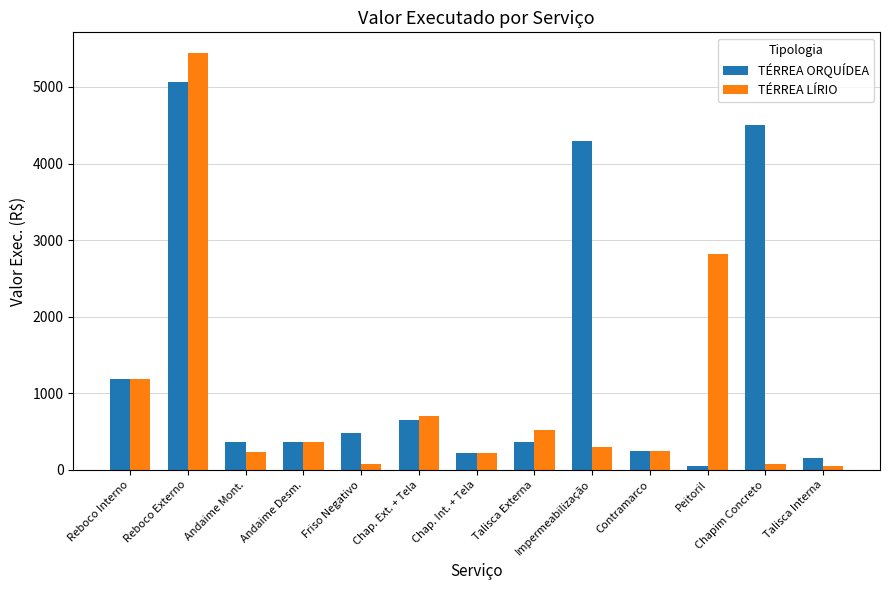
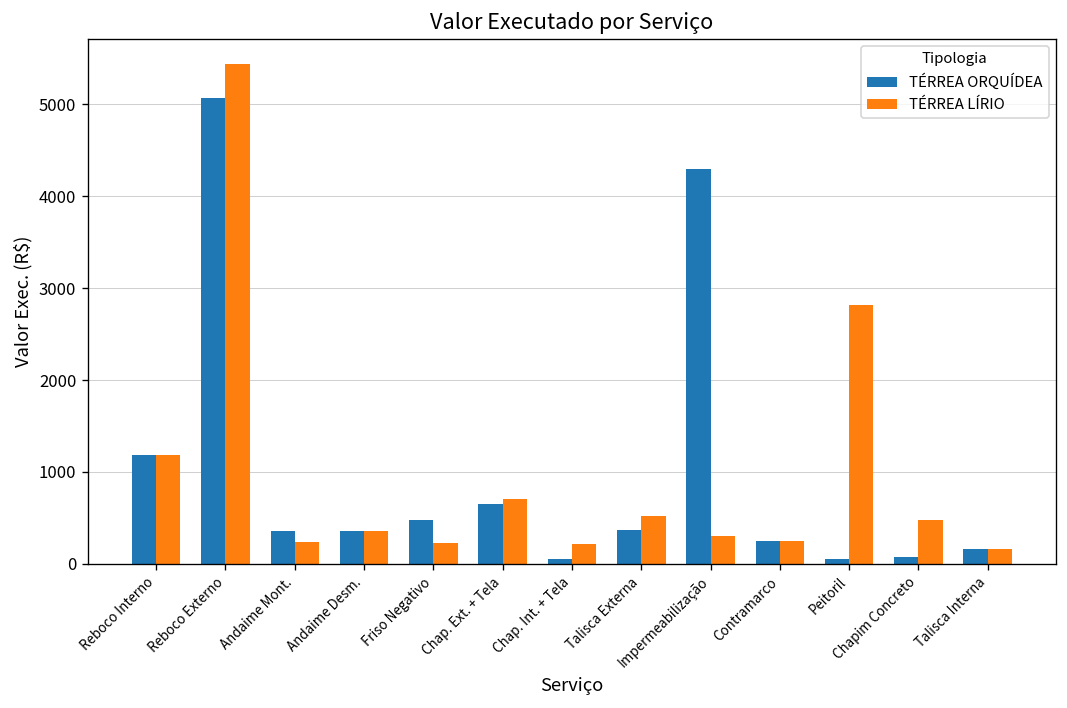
  {
    "TÉRREA ORQUÍDEA": {
      "Reboco Interno": 1200,
      "Reboco Externo": 5100,
      "Andaime Mont.": 400,
      "Andaime Desm.": 400,
      "Friso Negativo": 500,
      "Chap. Ext. + Tela": 700,
-     "Chap. Int. + Tela": 200,
+     "Chap. Int. + Tela": 100,
      "Talisca Externa": 400,
      "Impermeabilização": 4300,
      "Contramarco": 300,
      "Peitoril": 0,
-     "Chapim Concreto": 4500,
+     "Chapim Concreto": 100,
      "Talisca Interna": 200
    },
    "TÉRREA LÍRIO": {
      "Reboco Interno": 1200,
      "Reboco Externo": 5400,
      "Andaime Mont.": 200,
      "Andaime Desm.": 400,
-     "Friso Negativo": 100,
+     "Friso Negativo": 200,
      "Chap. Ext. + Tela": 700,
      "Chap. Int. + Tela": 200,
      "Talisca Externa": 500,
      "Impermeabilização": 300,
      "Contramarco": 300,
      "Peitoril": 2800,
-     "Chapim Concreto": 100,
-     "Talisca Interna": 100
+     "Chapim Concreto": 500,
+     "Talisca Interna": 200
    }
  }
